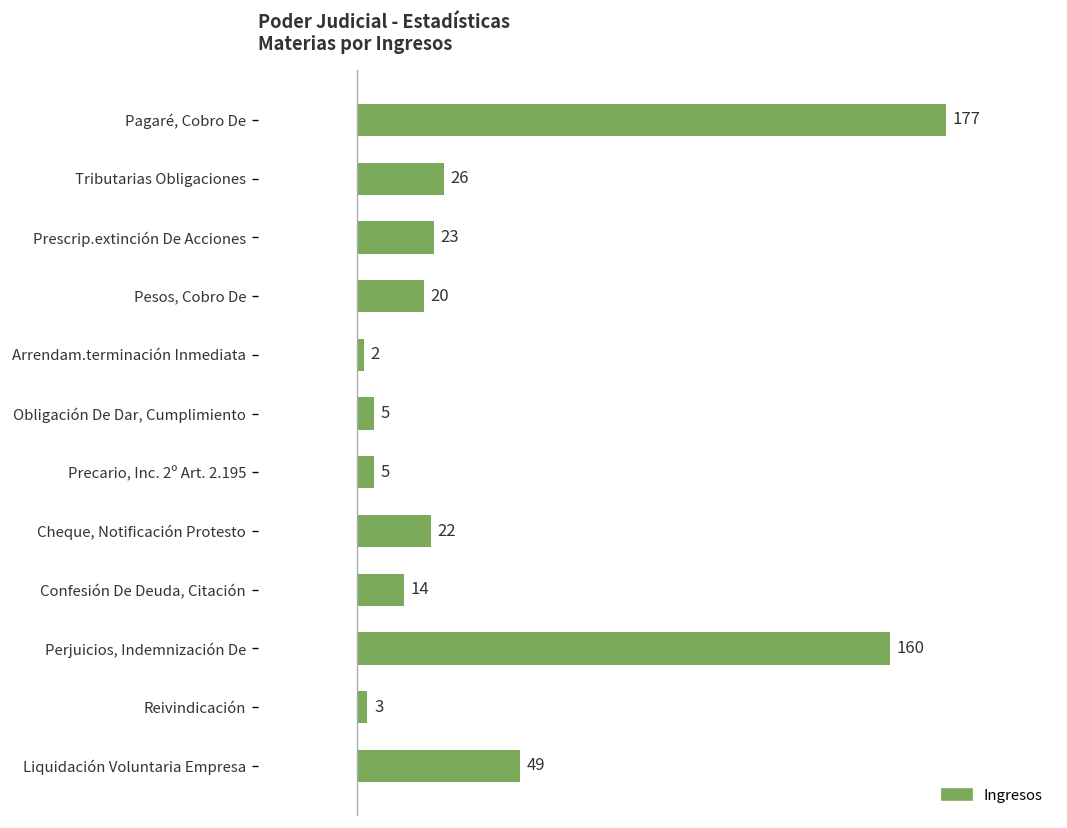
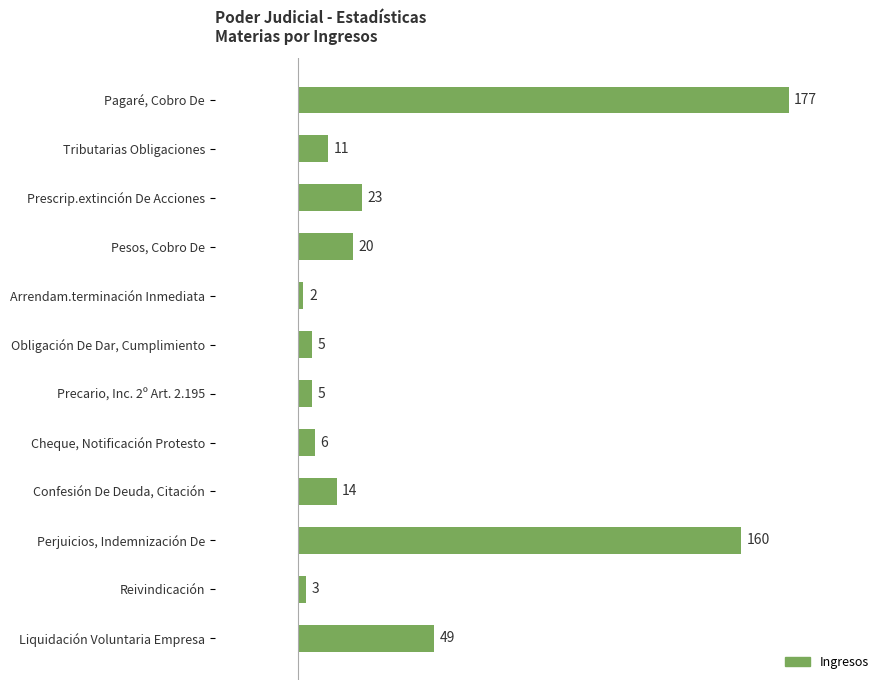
  {
    "Pagaré, Cobro De": 177,
-   "Tributarias Obligaciones": 26,
+   "Tributarias Obligaciones": 11,
    "Prescrip.extinción De Acciones": 23,
    "Pesos, Cobro De": 20,
    "Arrendam.terminación Inmediata": 2,
    "Obligación De Dar, Cumplimiento": 5,
    "Precario, Inc. 2º Art. 2.195": 5,
-   "Cheque, Notificación Protesto": 22,
+   "Cheque, Notificación Protesto": 6,
    "Confesión De Deuda, Citación": 14,
    "Perjuicios, Indemnización De": 160,
    "Reivindicación": 3,
    "Liquidación Voluntaria Empresa": 49
  }
